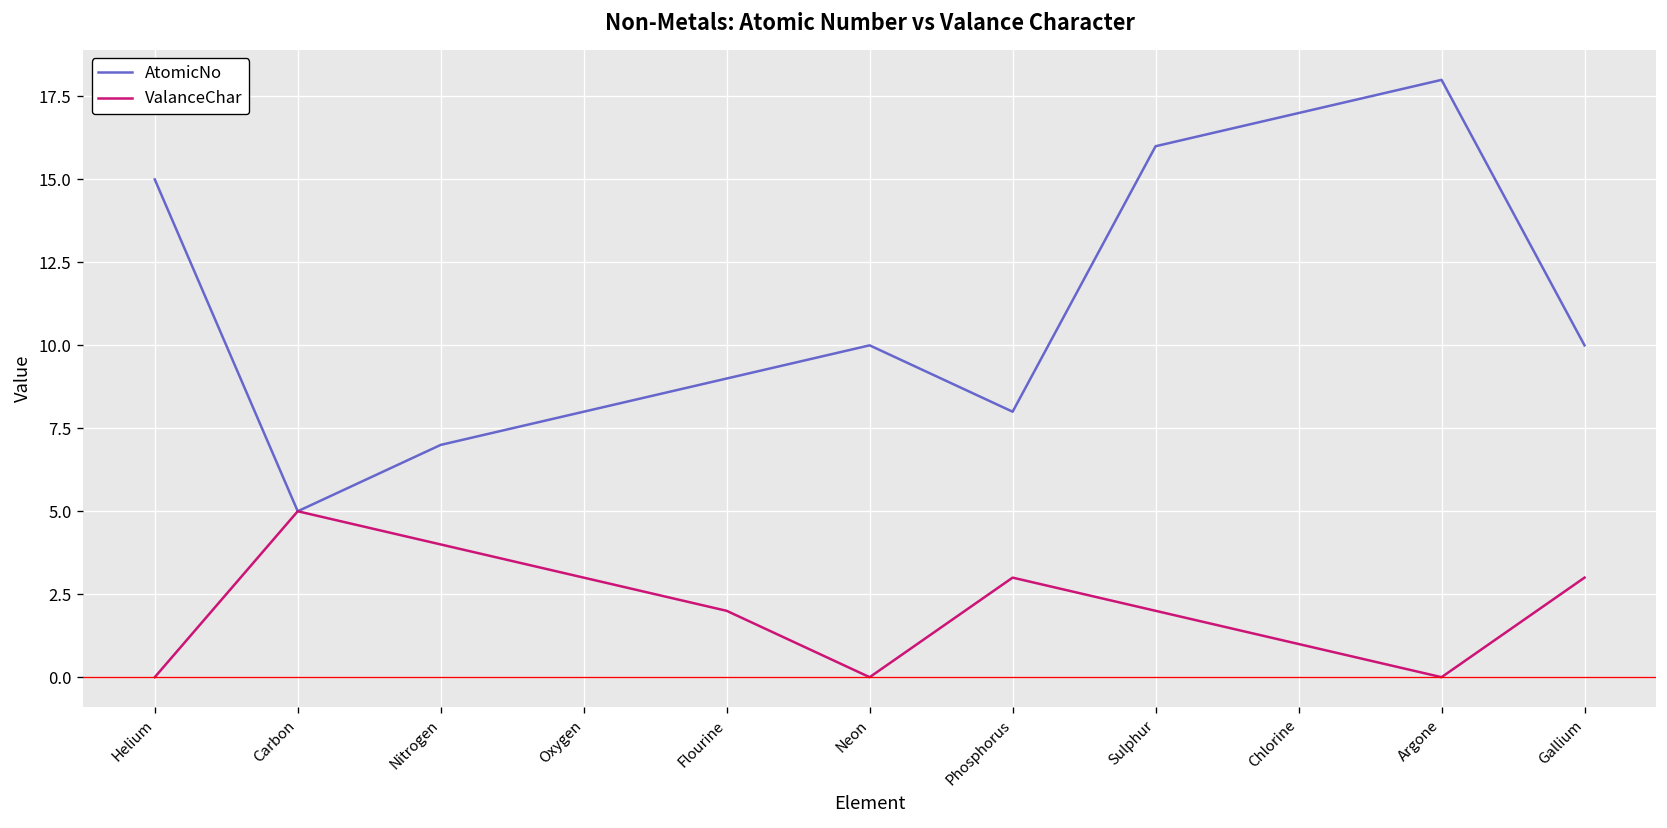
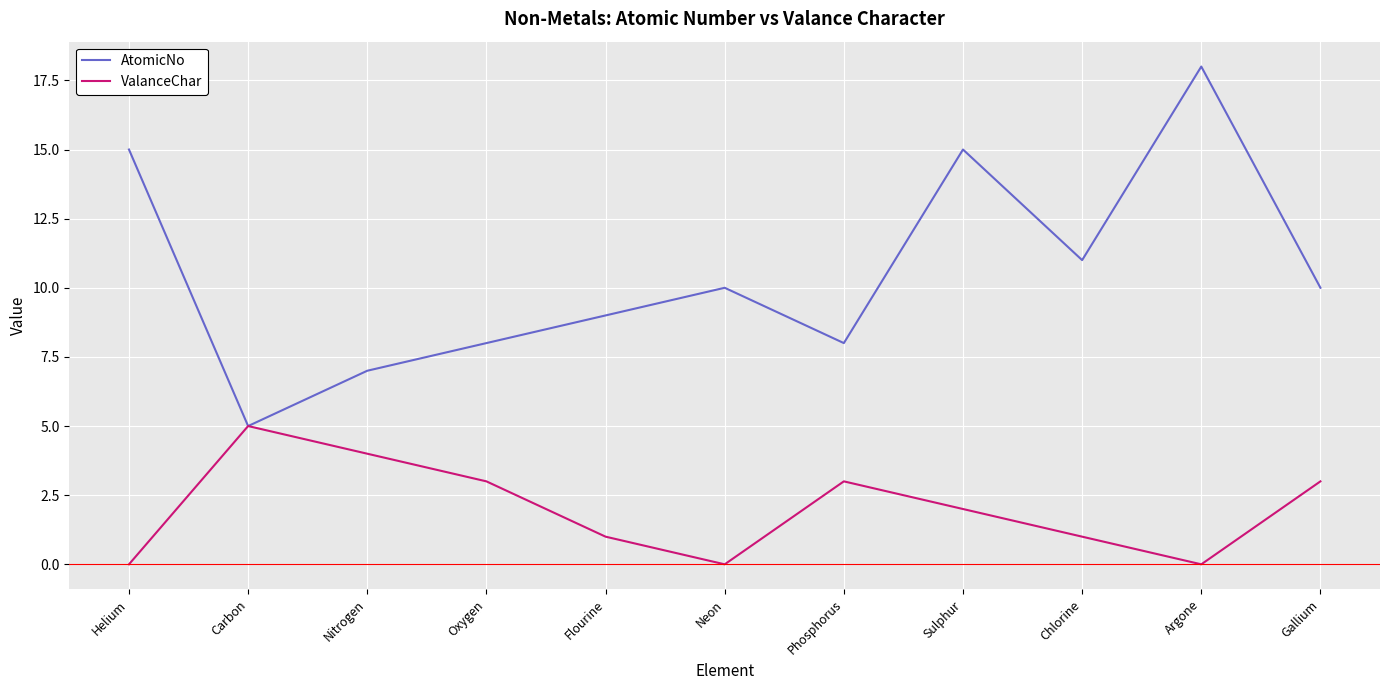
  {
    "AtomicNo": {
      "Helium": 15,
      "Nitrogen": 7,
      "Oxygen": 8,
      "Flourine": 9,
      "Neon": 10,
      "Phosphorus": 8,
-     "Sulphur": 16,
-     "Chlorine": 17,
+     "Sulphur": 15,
+     "Chlorine": 11,
      "Argone": 18,
      "Gallium": 10
    },
    "ValanceChar": {
      "Helium": 0,
      "Nitrogen": 4,
      "Oxygen": 3,
-     "Flourine": 2,
+     "Flourine": 1,
      "Neon": 0,
      "Phosphorus": 3,
      "Sulphur": 2,
      "Chlorine": 1,
      "Argone": 0,
      "Gallium": 3
    }
  }
